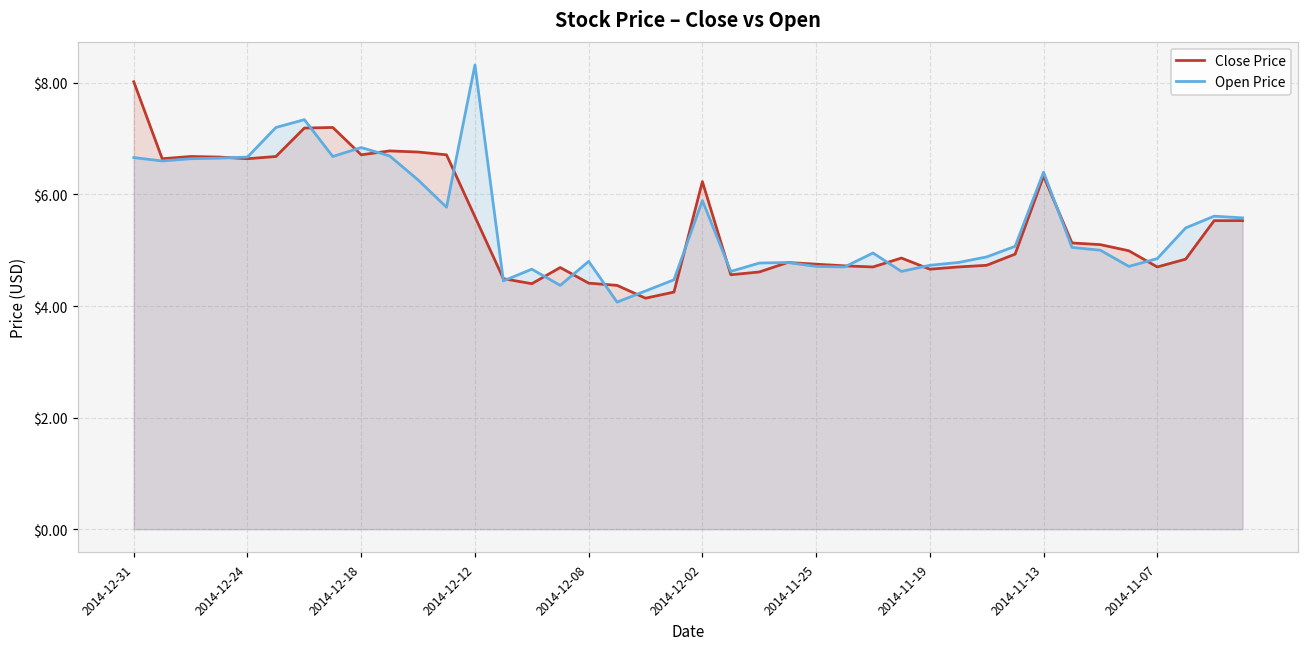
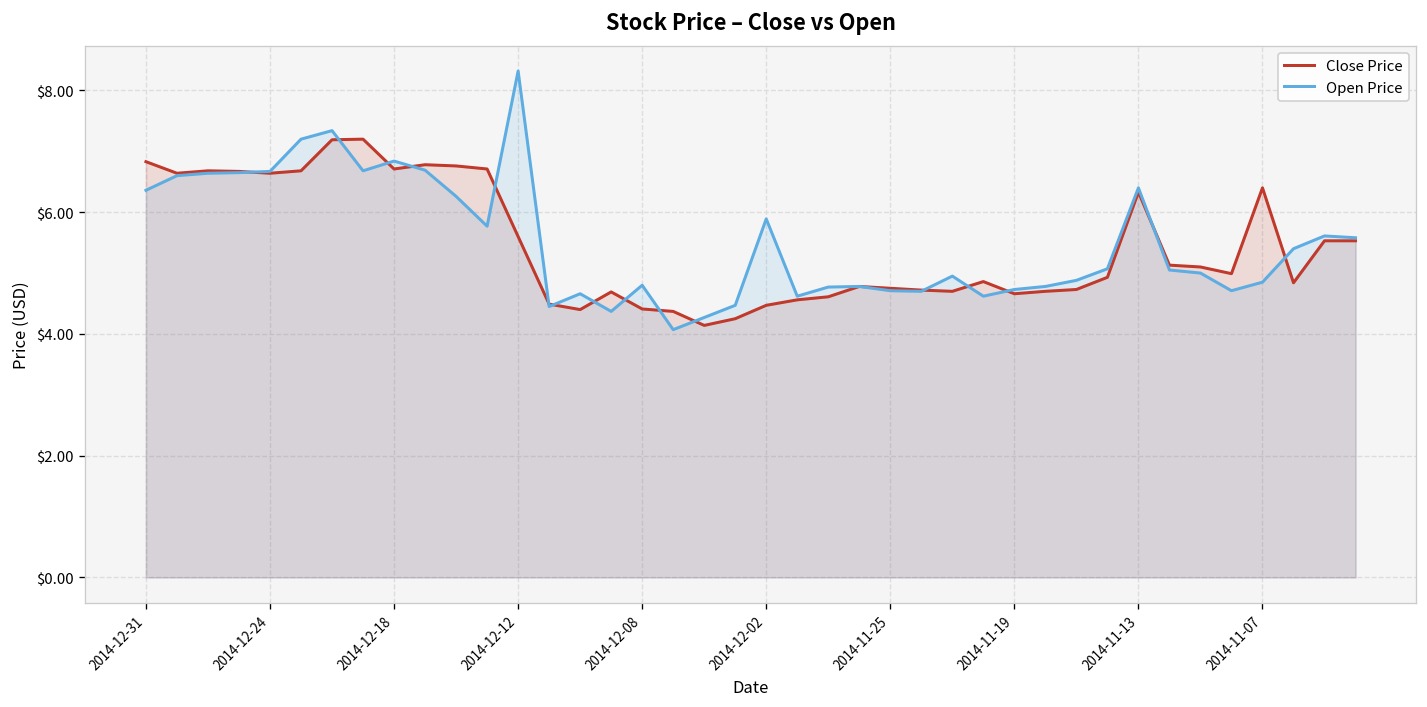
  {
    "Close Price": {
-     "2014-12-31": "$8.0",
+     "2014-12-31": "$6.8",
      "2014-12-18": "$6.7",
      "2014-12-12": "$5.6",
      "2014-12-08": "$4.4",
-     "2014-12-02": "$6.2",
+     "2014-12-02": "$4.5",
      "2014-11-19": "$4.7",
      "2014-11-13": "$6.3",
-     "2014-11-07": "$4.7"
+     "2014-11-07": "$6.4"
    },
    "Open Price": {
-     "2014-12-31": "$6.7",
+     "2014-12-31": "$6.4",
      "2014-12-18": "$6.8",
      "2014-12-12": "$8.3",
      "2014-12-08": "$4.8",
      "2014-12-02": "$5.9",
      "2014-11-19": "$4.7",
      "2014-11-13": "$6.4",
      "2014-11-07": "$4.9"
    }
  }
